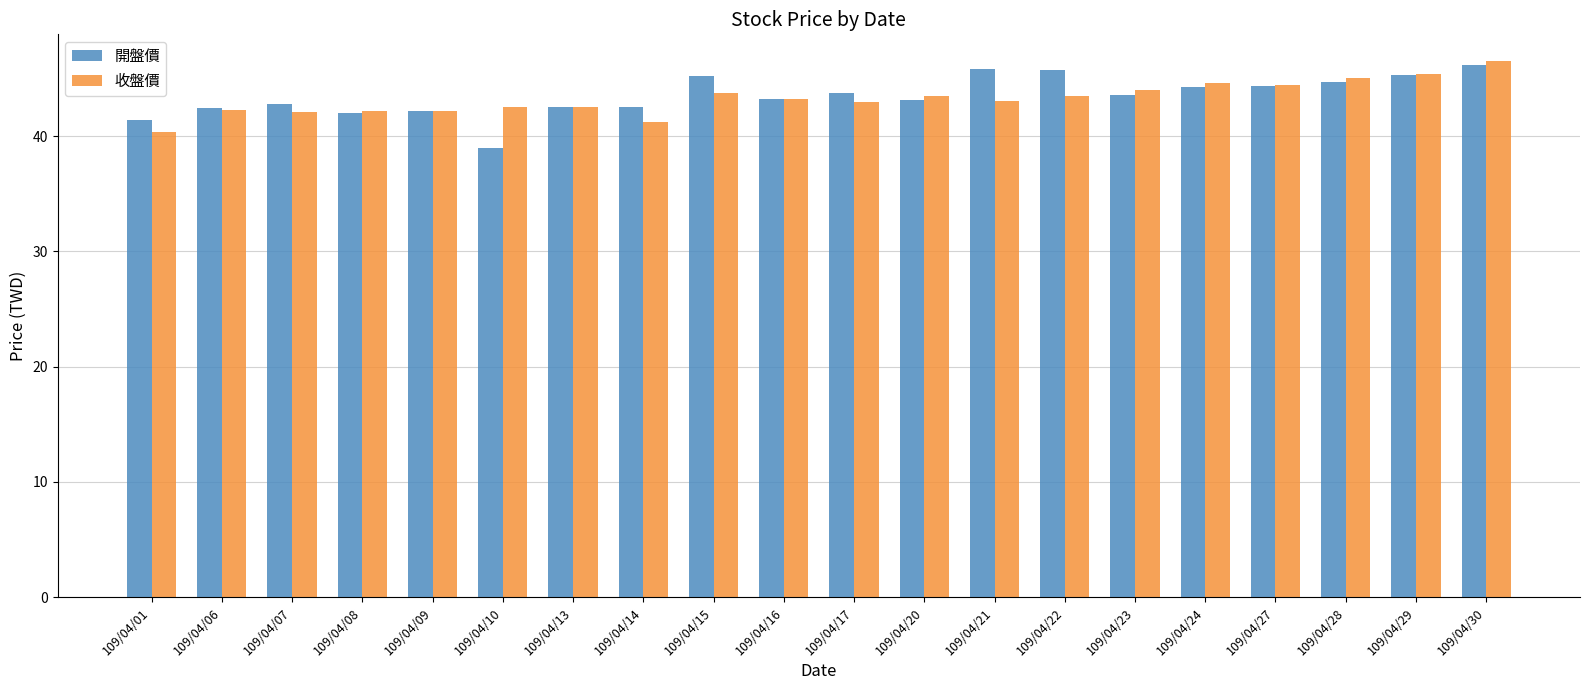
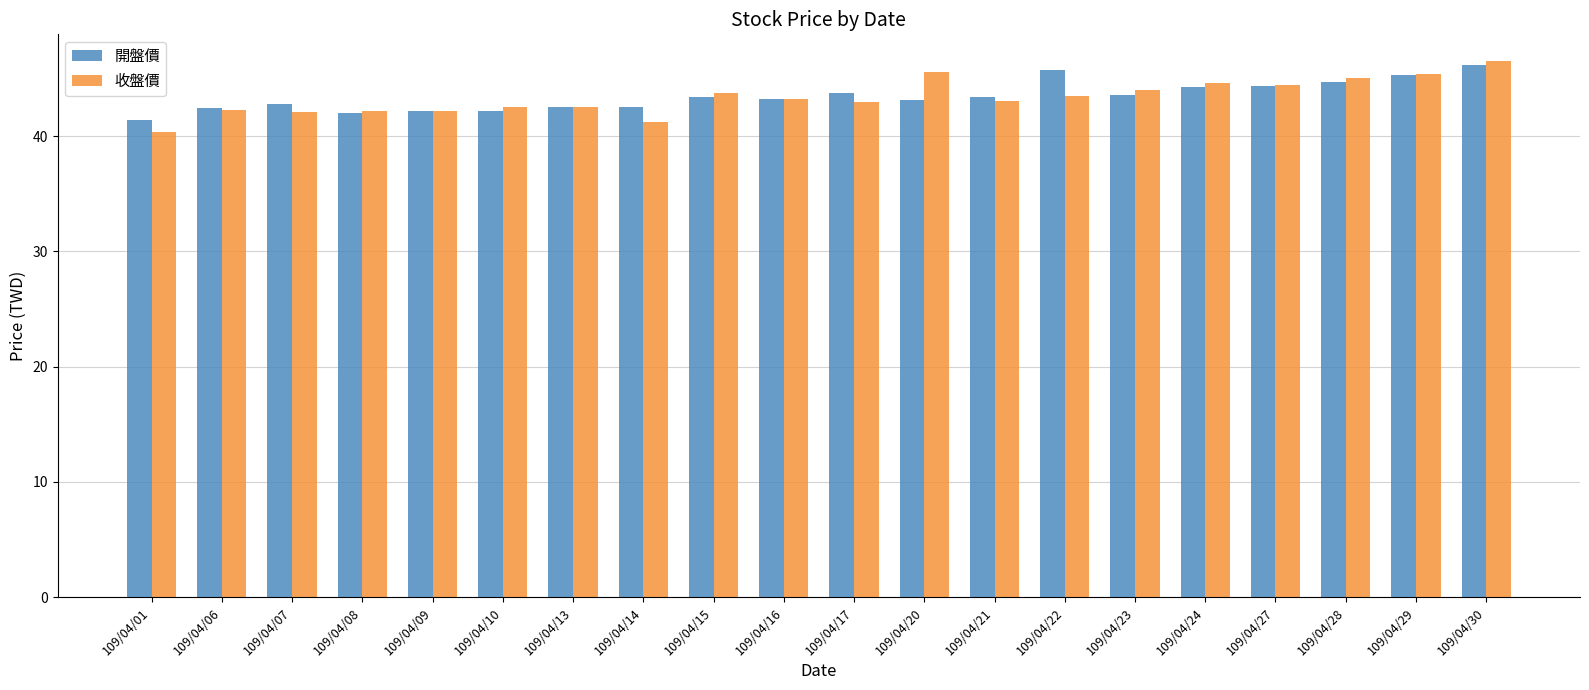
  {
    "開盤價": {
      "109/04/01": 41.4,
      "109/04/06": 42.4,
      "109/04/07": 42.8,
      "109/04/08": 42.0,
      "109/04/09": 42.2,
-     "109/04/10": 39.0,
+     "109/04/10": 42.2,
      "109/04/13": 42.5,
      "109/04/14": 42.6,
-     "109/04/15": 45.2,
+     "109/04/15": 43.4,
      "109/04/16": 43.3,
      "109/04/17": 43.7,
      "109/04/20": 43.1,
-     "109/04/21": 45.8,
+     "109/04/21": 43.4,
      "109/04/22": 45.7,
      "109/04/23": 43.6,
      "109/04/24": 44.3,
      "109/04/27": 44.3,
      "109/04/28": 44.7,
      "109/04/29": 45.3,
      "109/04/30": 46.2
    },
    "收盤價": {
      "109/04/01": 40.3,
      "109/04/06": 42.3,
      "109/04/07": 42.1,
      "109/04/08": 42.2,
      "109/04/09": 42.2,
      "109/04/10": 42.5,
      "109/04/13": 42.6,
      "109/04/14": 41.2,
      "109/04/15": 43.7,
      "109/04/16": 43.2,
      "109/04/17": 43.0,
-     "109/04/20": 43.5,
+     "109/04/20": 45.6,
      "109/04/21": 43.0,
      "109/04/22": 43.5,
      "109/04/23": 44.0,
      "109/04/24": 44.6,
      "109/04/27": 44.4,
      "109/04/28": 45.1,
      "109/04/29": 45.4,
      "109/04/30": 46.5
    }
  }
